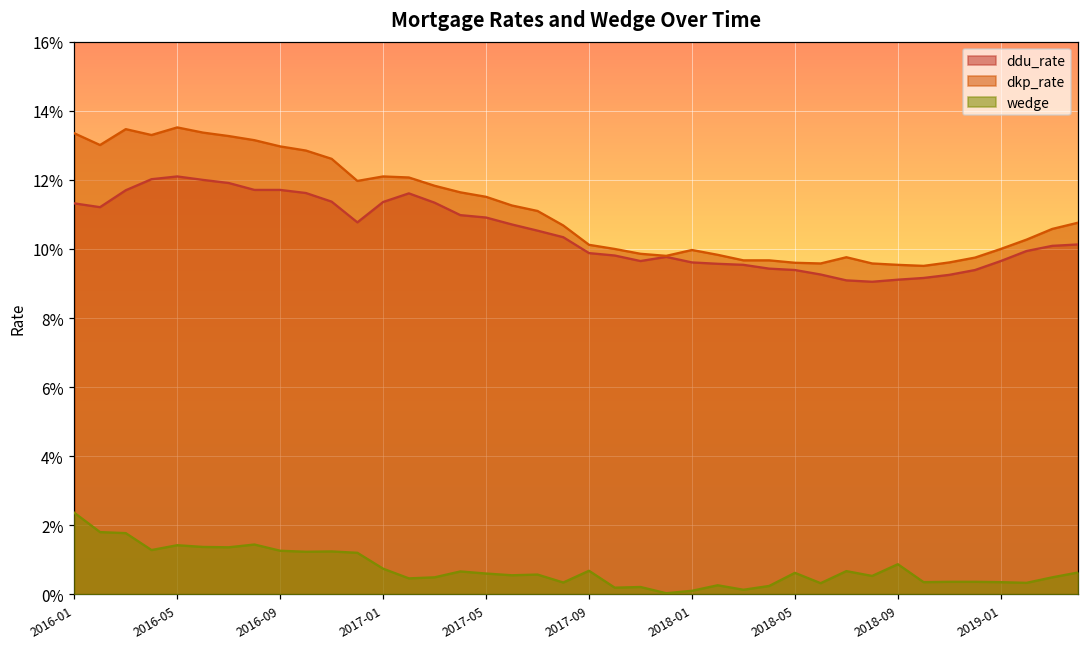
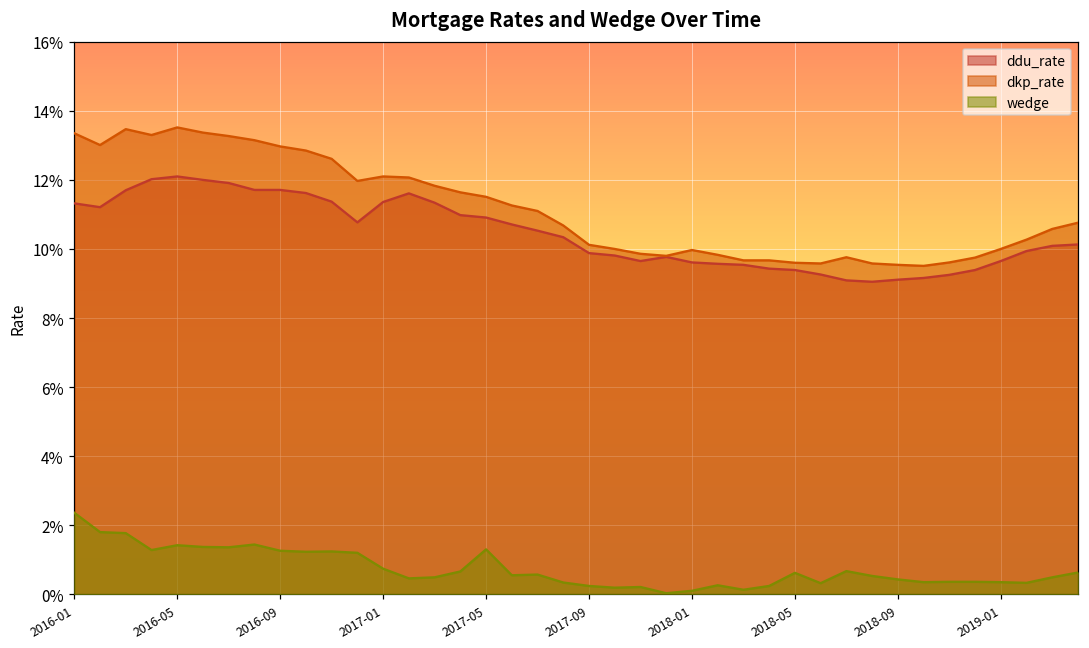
  {
    "wedge": {
      "2016-01": "2.4%",
      "2016-05": "1.4%",
      "2016-09": "1.3%",
      "2017-01": "0.7%",
-     "2017-05": "0.6%",
-     "2017-09": "0.7%",
+     "2017-05": "1.3%",
+     "2017-09": "0.2%",
      "2018-01": "0.1%",
      "2018-05": "0.6%",
-     "2018-09": "0.9%",
+     "2018-09": "0.4%",
      "2019-01": "0.4%"
    }
  }
